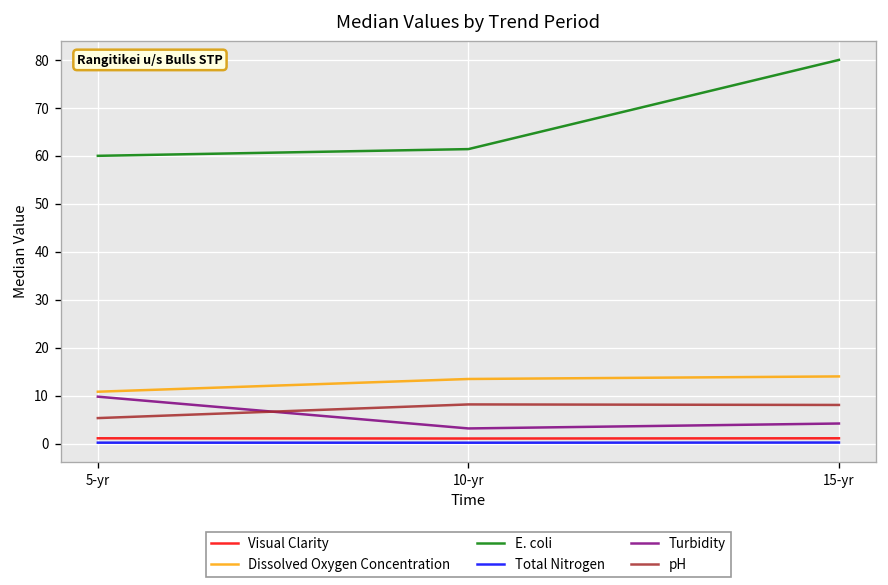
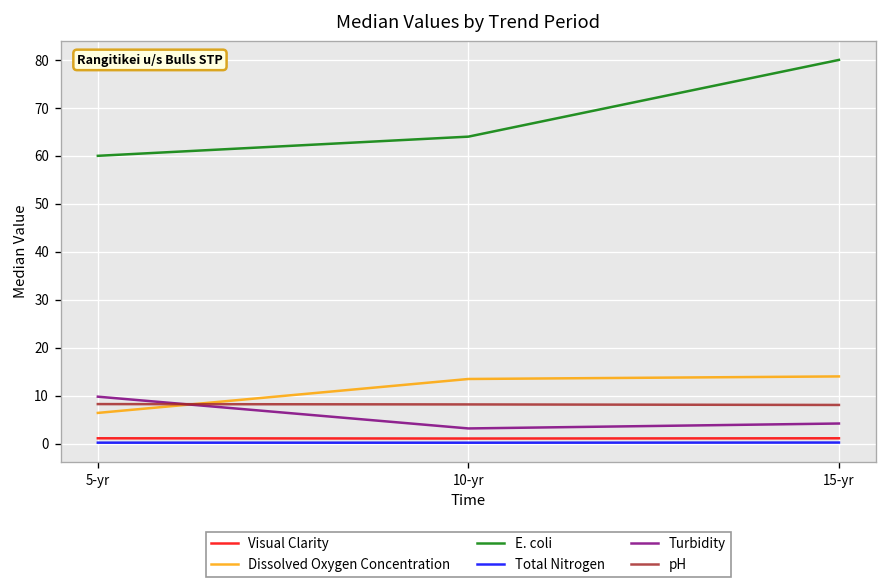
  {
    "Visual Clarity": {
      "5-yr": 1,
      "10-yr": 1,
      "15-yr": 1
    },
    "Dissolved Oxygen Concentration": {
-     "5-yr": 11,
+     "5-yr": 6,
      "10-yr": 13,
      "15-yr": 14
    },
    "E. coli": {
      "5-yr": 60,
-     "10-yr": 61,
+     "10-yr": 64,
      "15-yr": 80
    },
    "Total Nitrogen": {
      "5-yr": 0,
      "10-yr": 0,
      "15-yr": 0
    },
    "Turbidity": {
      "5-yr": 10,
      "10-yr": 3,
      "15-yr": 4
    },
    "pH": {
-     "5-yr": 5,
+     "5-yr": 8,
      "10-yr": 8,
      "15-yr": 8
    }
  }
